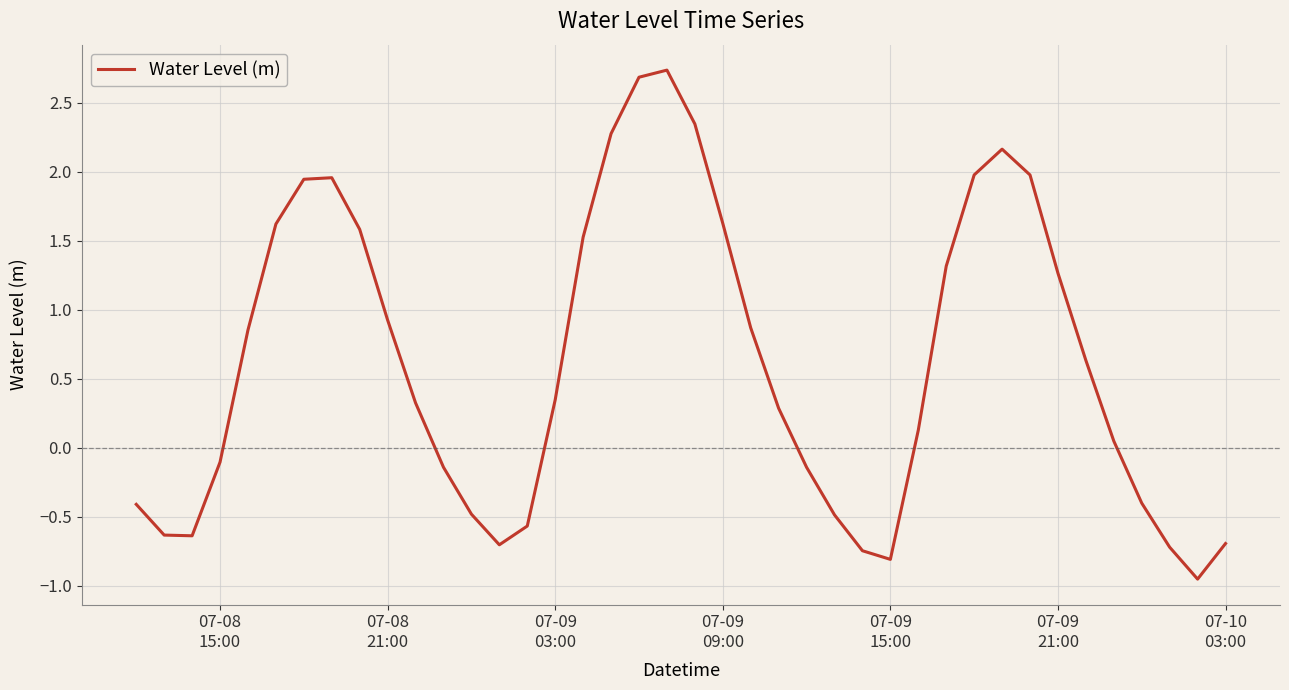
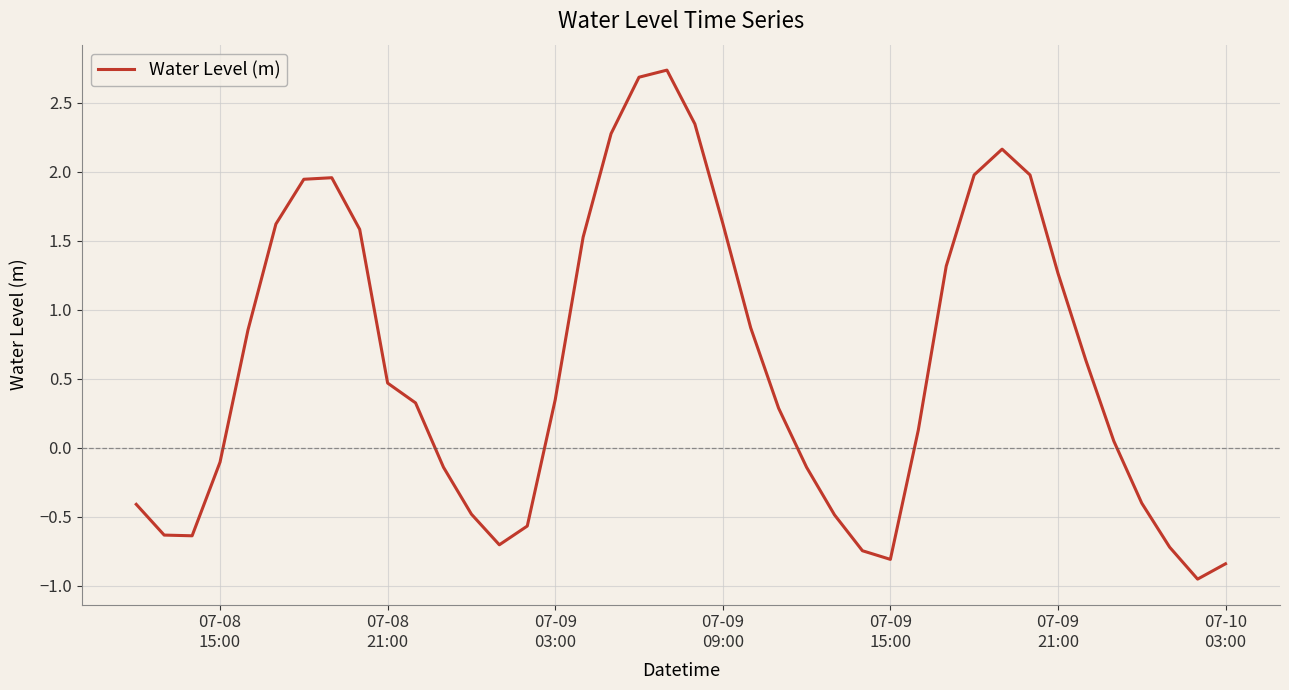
  {
    "07-08 15:00": -0.10,
-   "07-08 21:00": 0.92,
+   "07-08 21:00": 0.47,
    "07-09 03:00": 0.35,
    "07-09 09:00": 1.62,
    "07-09 15:00": -0.81,
    "07-09 21:00": 1.26,
-   "07-10 03:00": -0.69
+   "07-10 03:00": -0.84
  }
